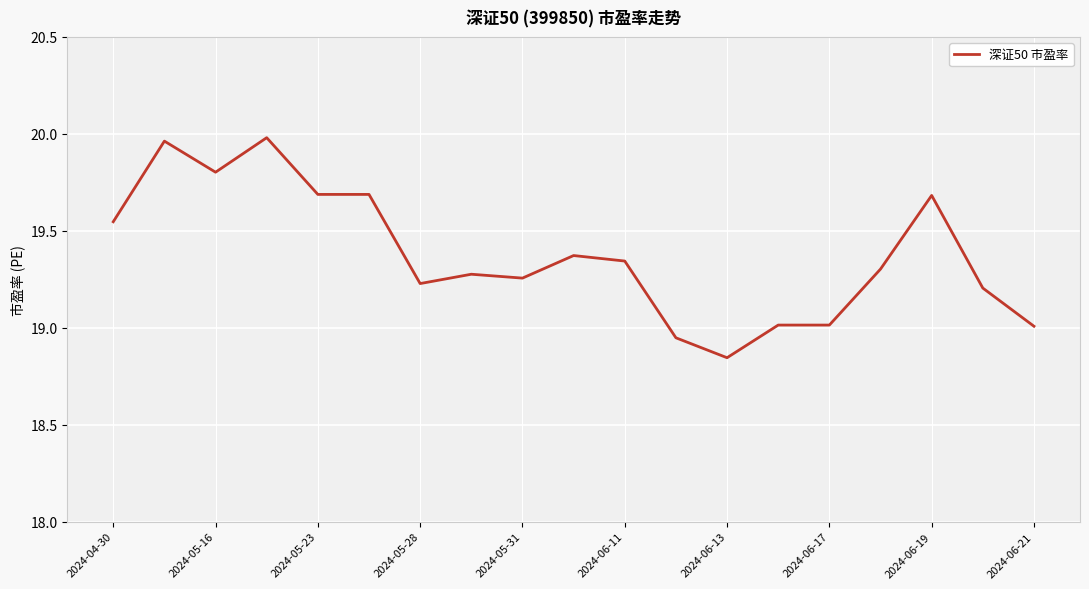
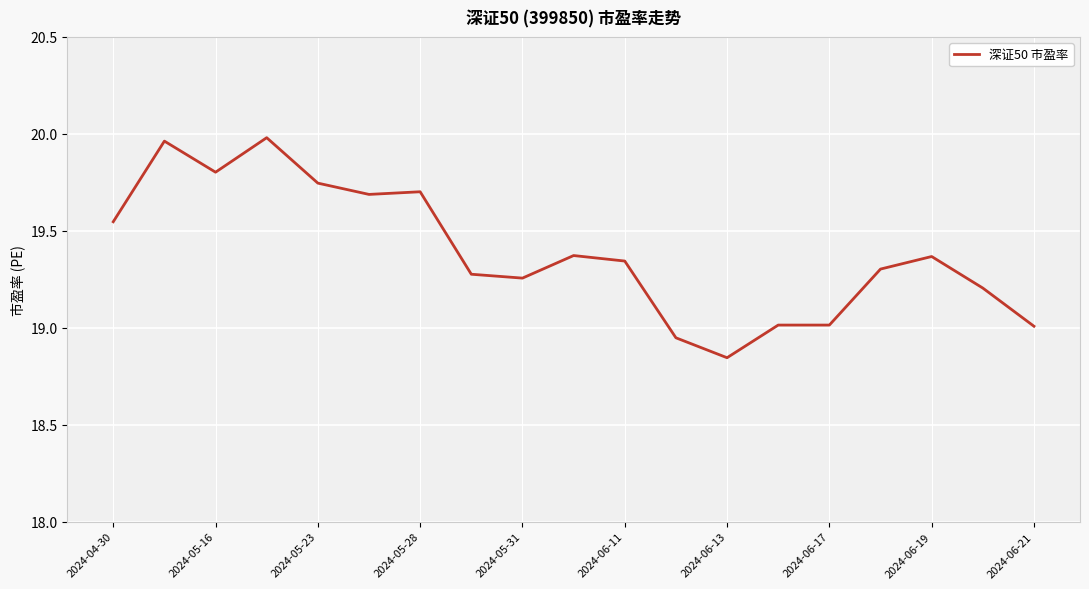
  {
    "2024-04-30": 19.55,
    "2024-05-16": 19.80,
-   "2024-05-23": 19.69,
-   "2024-05-28": 19.23,
+   "2024-05-23": 19.75,
+   "2024-05-28": 19.70,
    "2024-05-31": 19.26,
    "2024-06-11": 19.34,
    "2024-06-13": 18.85,
    "2024-06-17": 19.01,
-   "2024-06-19": 19.68,
+   "2024-06-19": 19.37,
    "2024-06-21": 19.01
  }
